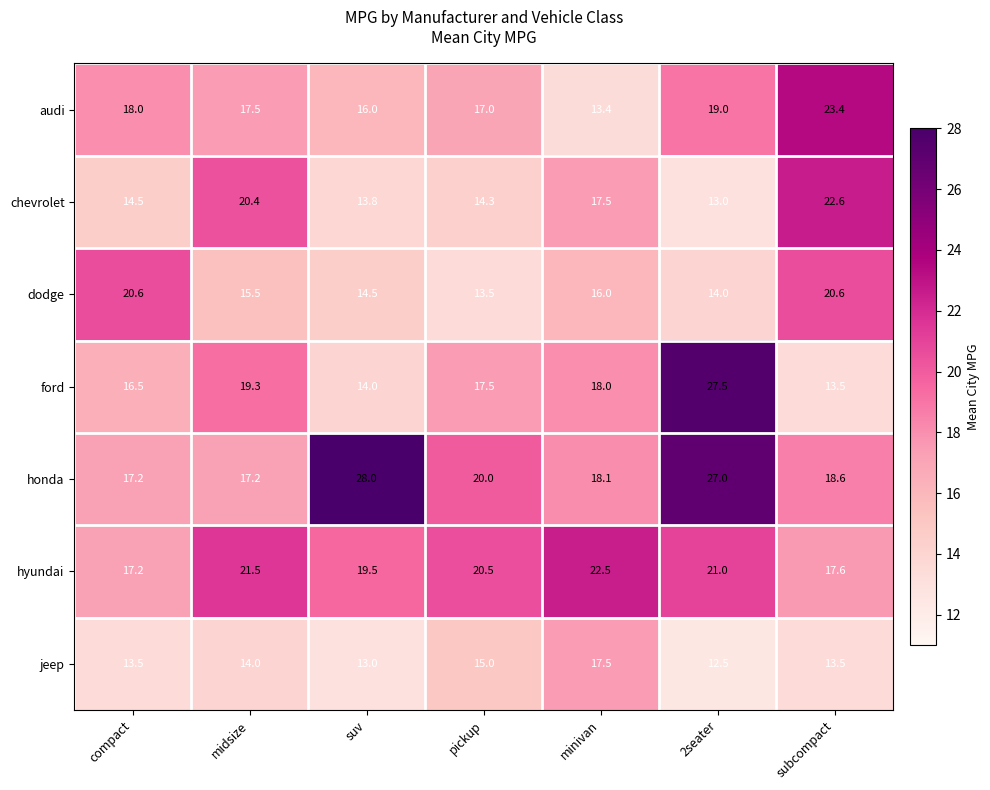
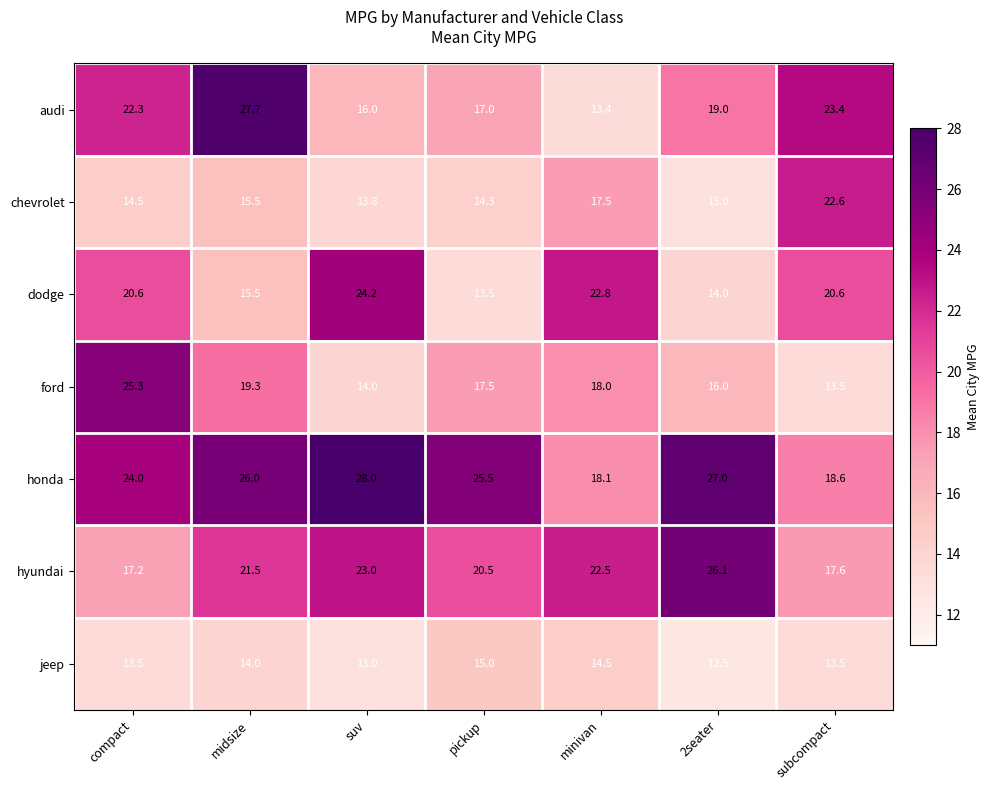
  {
    "audi": {
-     "compact": 18.0,
-     "midsize": 17.5,
+     "compact": 22.3,
+     "midsize": 27.7,
      "suv": 16.0,
      "pickup": 17.0,
      "2seater": 19.0,
      "subcompact": 23.4
    },
    "chevrolet": {
      "compact": 14.5,
-     "midsize": 20.4,
+     "midsize": 15.5,
      "pickup": 14.3,
      "minivan": 17.5,
      "subcompact": 22.6
    },
    "dodge": {
      "compact": 20.6,
      "midsize": 15.5,
-     "suv": 14.5,
-     "minivan": 16.0,
+     "suv": 24.2,
+     "minivan": 22.8,
      "subcompact": 20.6
    },
    "ford": {
-     "compact": 16.5,
+     "compact": 25.3,
      "midsize": 19.3,
      "pickup": 17.5,
      "minivan": 18.0,
-     "2seater": 27.5
+     "2seater": 16.0
    },
    "honda": {
-     "compact": 17.2,
-     "midsize": 17.2,
+     "compact": 24.0,
+     "midsize": 26.0,
      "suv": 28.0,
-     "pickup": 20.0,
+     "pickup": 25.5,
      "minivan": 18.1,
      "2seater": 27.0,
      "subcompact": 18.6
    },
    "hyundai": {
      "compact": 17.2,
      "midsize": 21.5,
-     "suv": 19.5,
+     "suv": 23.0,
      "pickup": 20.5,
      "minivan": 22.5,
-     "2seater": 21.0,
+     "2seater": 26.1,
      "subcompact": 17.6
    },
    "jeep": {
      "pickup": 15.0,
-     "minivan": 17.5
+     "minivan": 14.5
    }
  }
